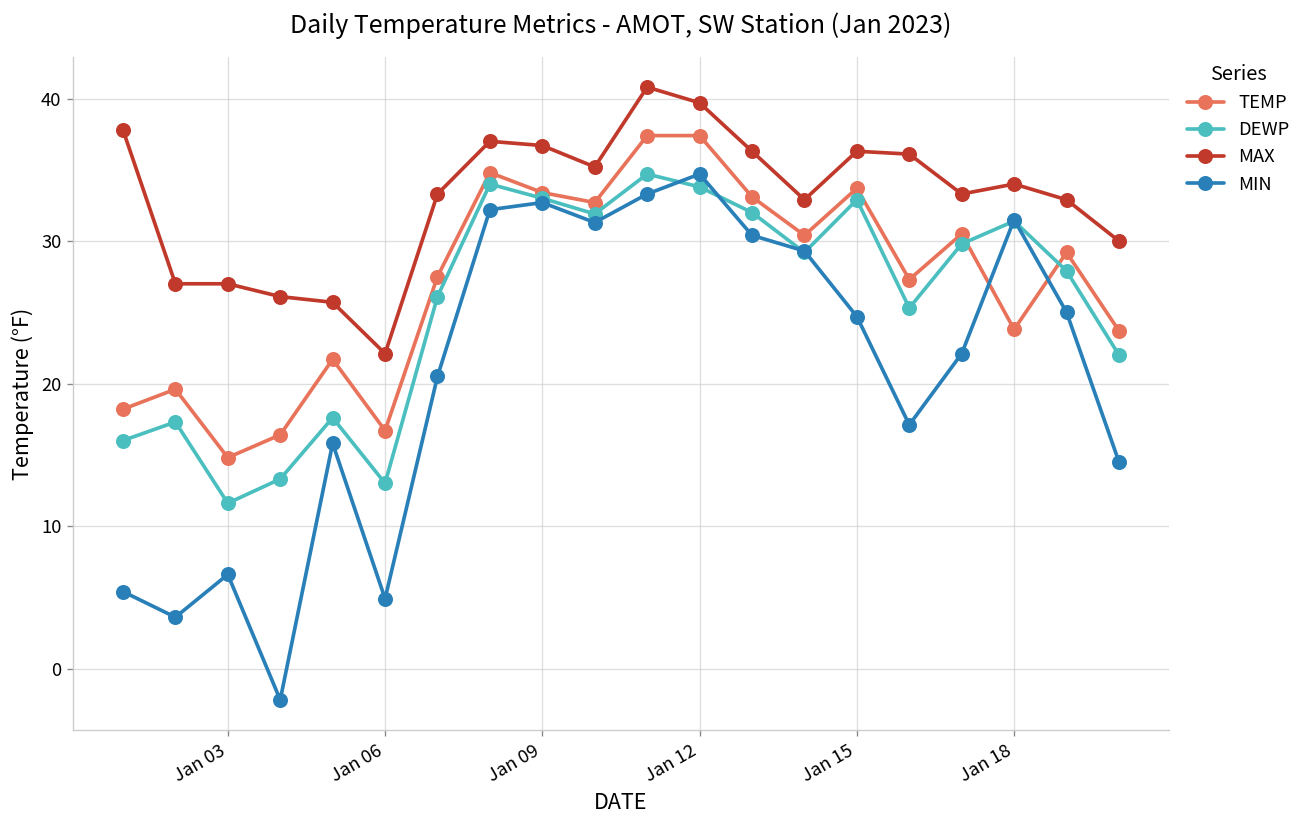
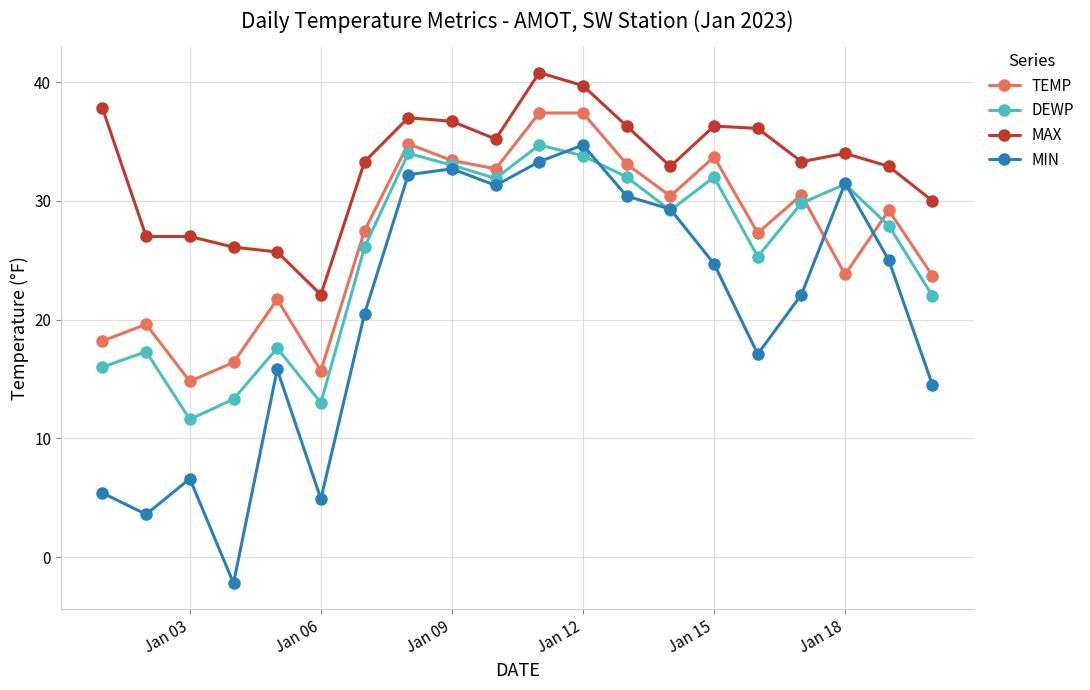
  {
    "TEMP": {
      "Jan 03": 14.8,
-     "Jan 06": 16.7,
+     "Jan 06": 15.7,
      "Jan 09": 33.4,
      "Jan 12": 37.4,
      "Jan 15": 33.7,
      "Jan 18": 23.8
    },
    "DEWP": {
      "Jan 03": 11.6,
      "Jan 06": 13.0,
      "Jan 09": 33.0,
      "Jan 12": 33.8,
-     "Jan 15": 32.9
+     "Jan 15": 32.0
    },
    "MAX": {
      "Jan 03": 27.0,
      "Jan 06": 22.1,
      "Jan 09": 36.7,
      "Jan 12": 39.7,
      "Jan 15": 36.3,
      "Jan 18": 34.0
    },
    "MIN": {
      "Jan 03": 6.6,
      "Jan 06": 4.9,
      "Jan 09": 32.7,
      "Jan 12": 34.7,
      "Jan 15": 24.7
    }
  }
